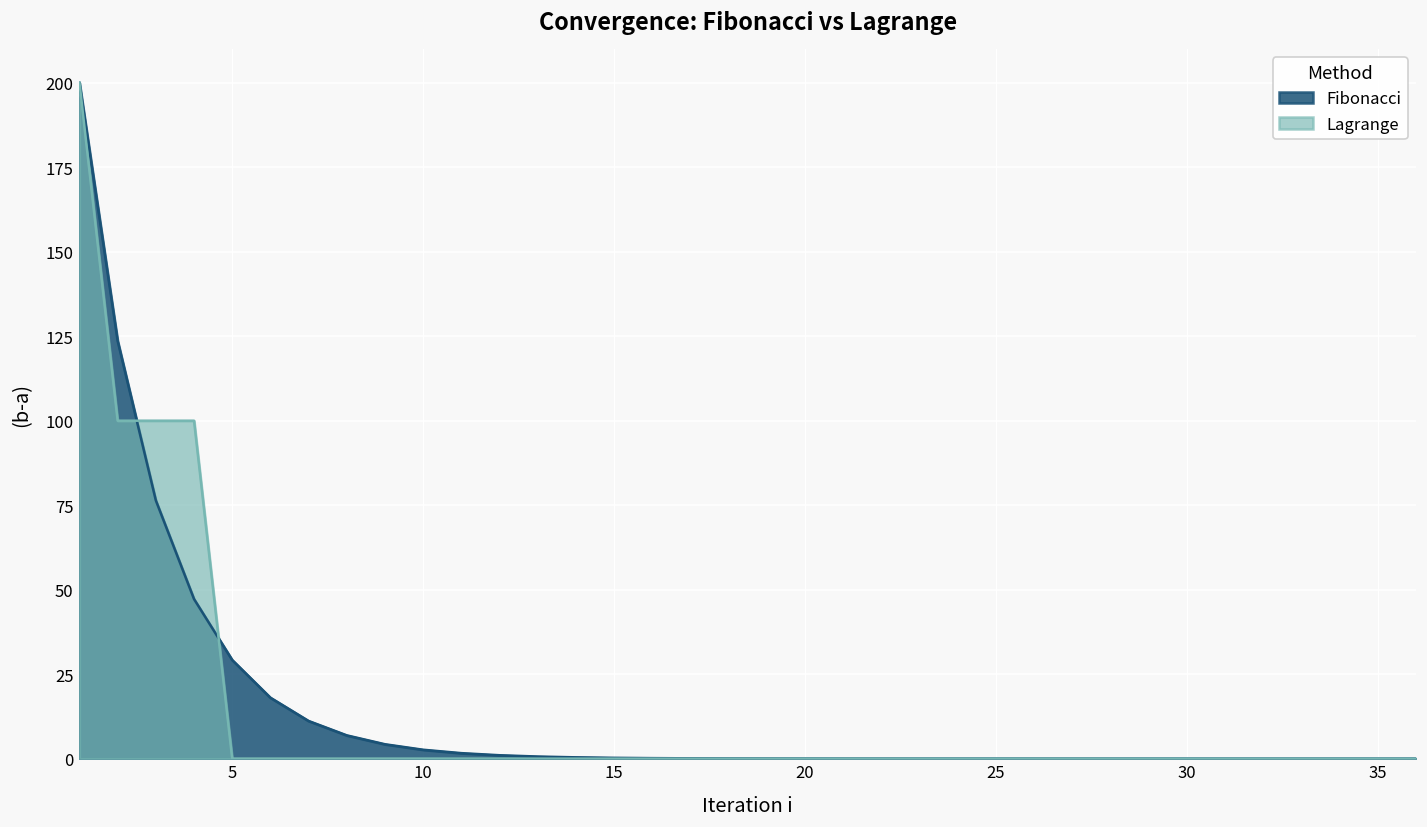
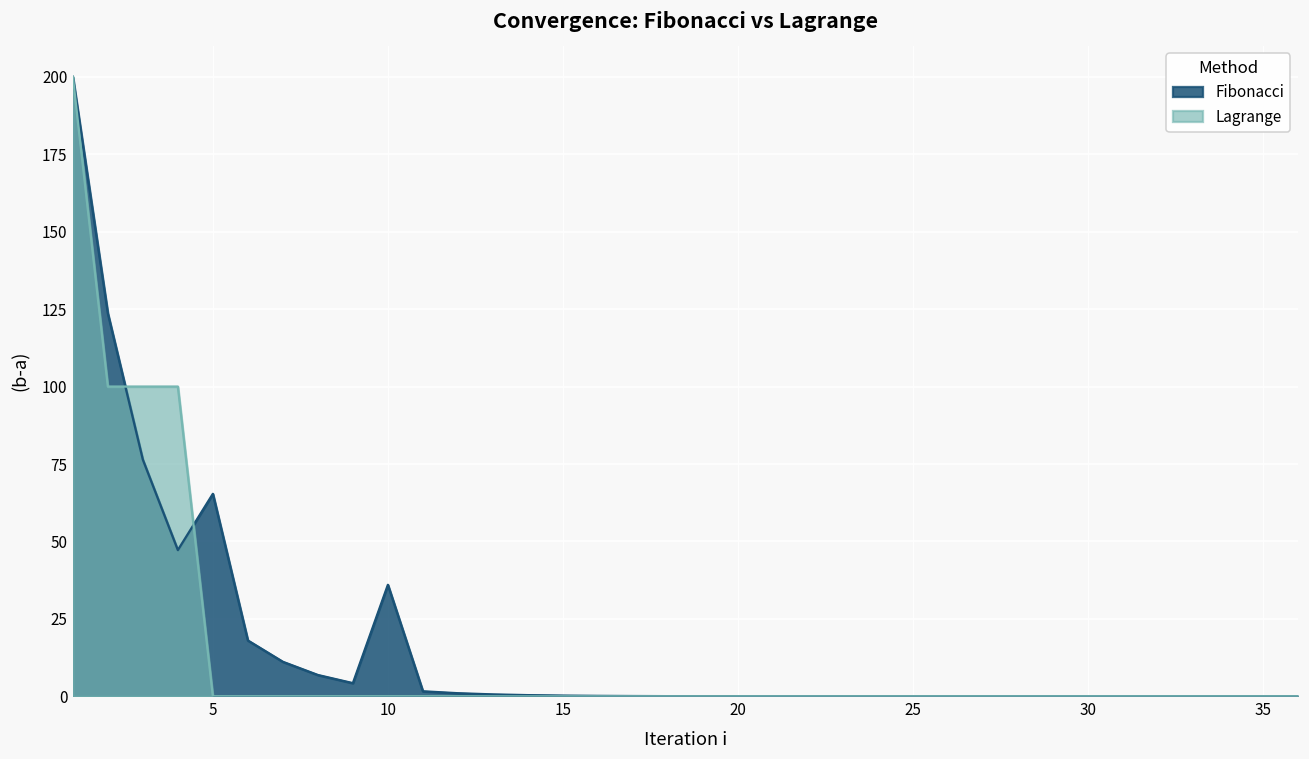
  {
    "Fibonacci": {
-     "5": 29,
-     "10": 3
+     "5": 65,
+     "10": 36
    },
    "Lagrange": {
      "5": 0,
      "10": 0
    }
  }
